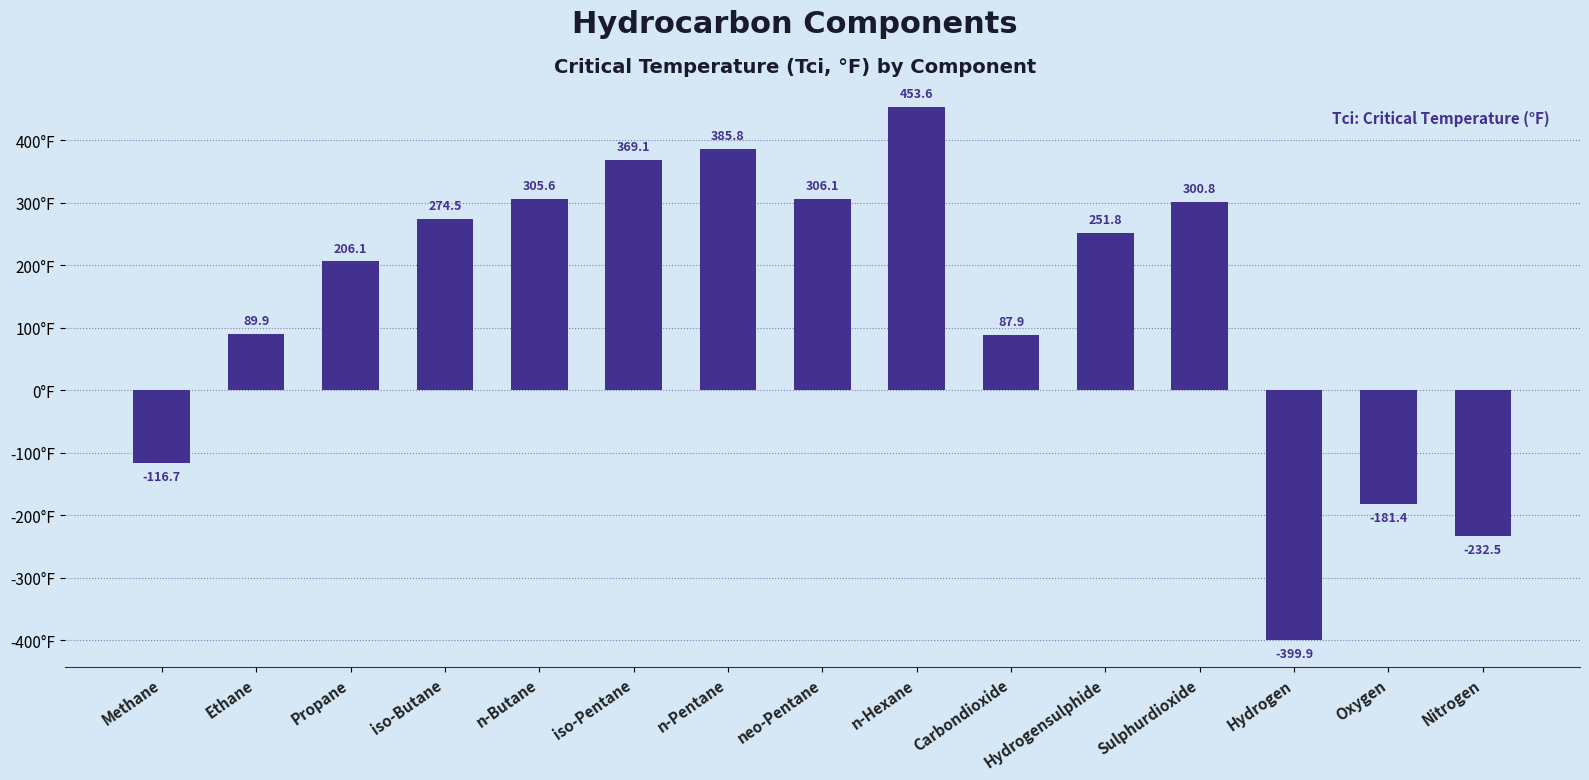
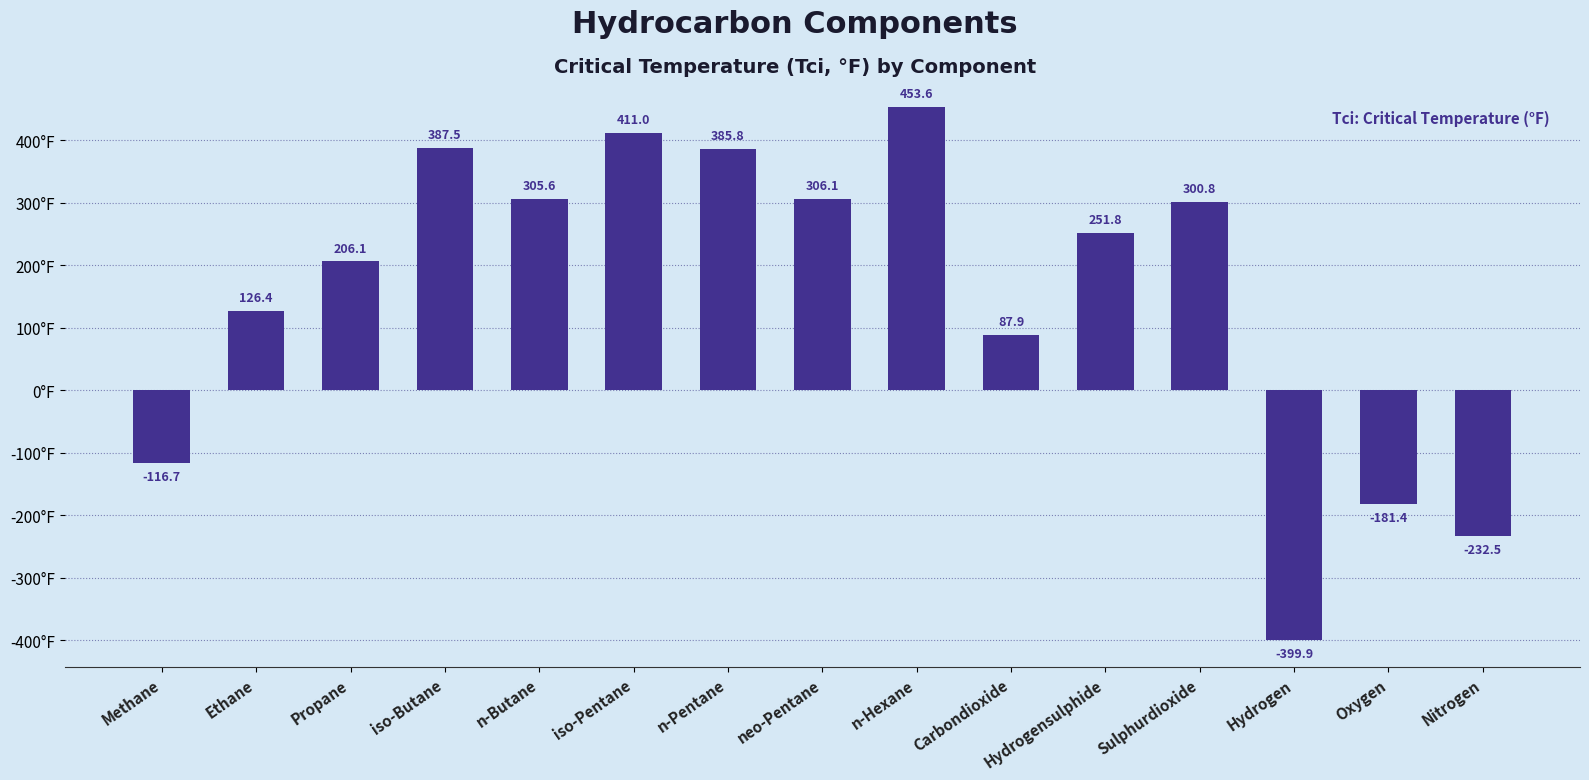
  {
    "Methane": -116.7,
-   "Ethane": 89.9,
+   "Ethane": 126.4,
    "Propane": 206.1,
-   "iso-Butane": 274.5,
+   "iso-Butane": 387.5,
    "n-Butane": 305.6,
-   "iso-Pentane": 369.1,
+   "iso-Pentane": 411.0,
    "n-Pentane": 385.8,
    "neo-Pentane": 306.1,
    "n-Hexane": 453.6,
    "Carbondioxide": 87.9,
    "Hydrogensulphide": 251.8,
    "Sulphurdioxide": 300.8,
    "Hydrogen": -399.9,
    "Oxygen": -181.4,
    "Nitrogen": -232.5
  }
